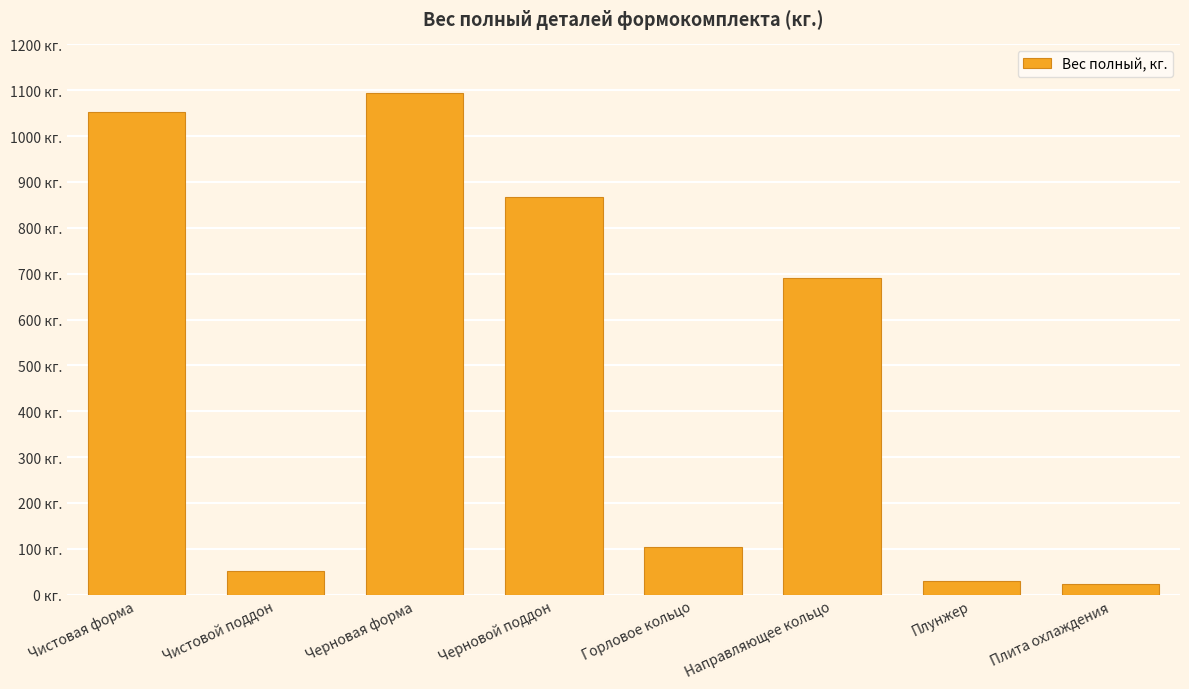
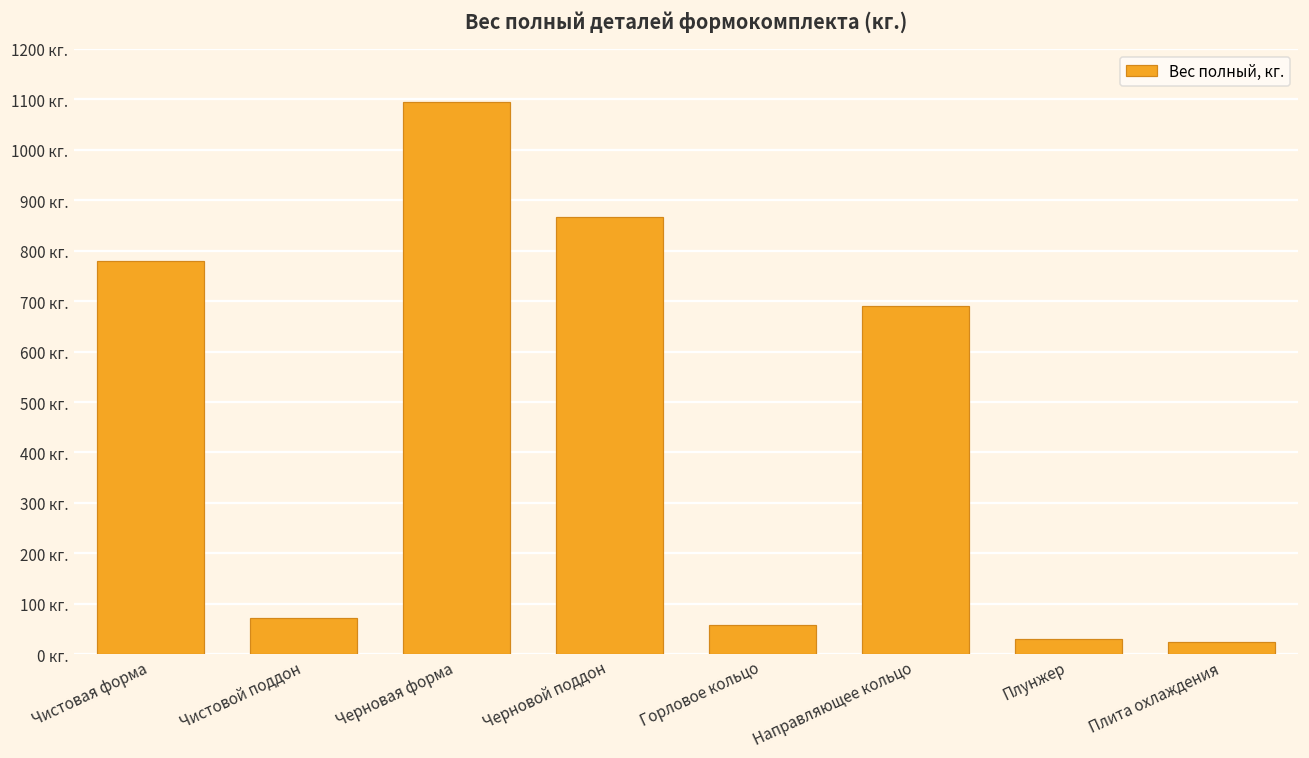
  {
-   "Чистовая форма": "1050 кг.",
-   "Чистовой поддон": "50 кг.",
+   "Чистовая форма": "780 кг.",
+   "Чистовой поддон": "70 кг.",
    "Черновая форма": "1090 кг.",
    "Черновой поддон": "870 кг.",
-   "Горловое кольцо": "100 кг.",
+   "Горловое кольцо": "60 кг.",
    "Направляющее кольцо": "690 кг.",
    "Плунжер": "30 кг.",
    "Плита охлаждения": "20 кг."
  }
